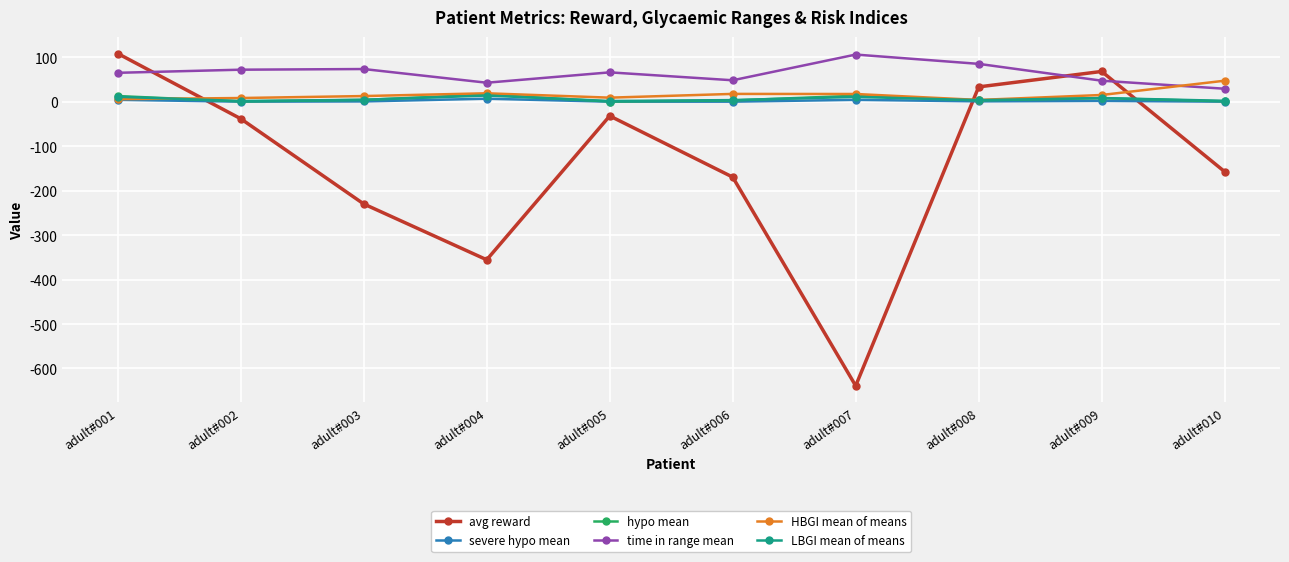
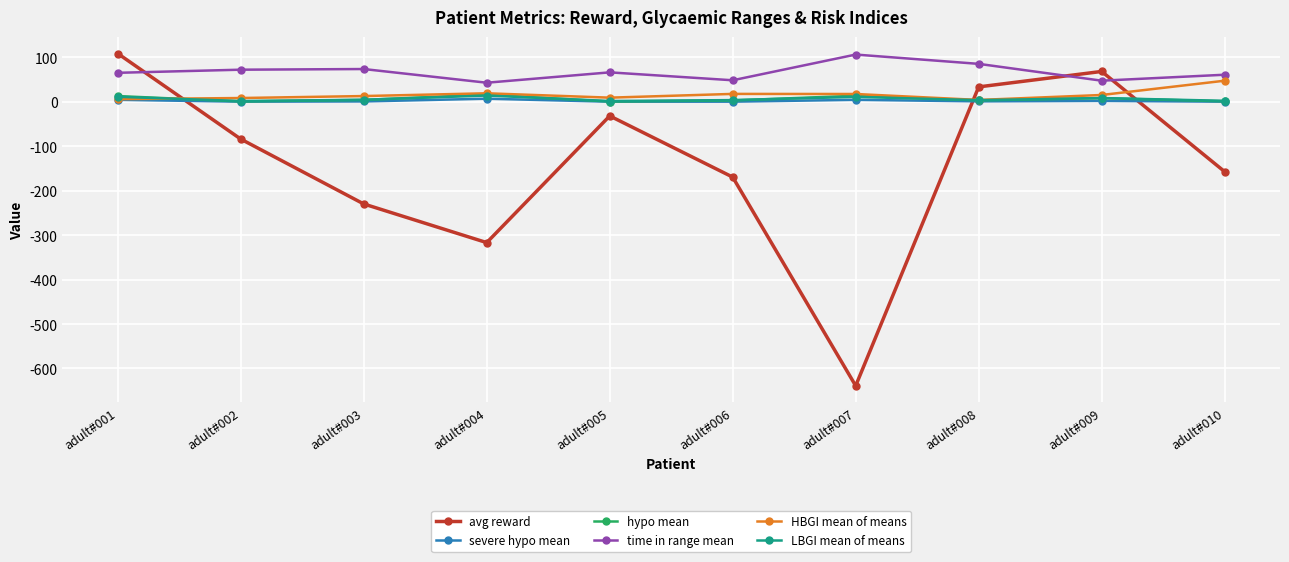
  {
    "avg reward": {
      "adult#001": 110,
-     "adult#002": -40,
+     "adult#002": -80,
      "adult#003": -230,
-     "adult#004": -360,
+     "adult#004": -320,
      "adult#005": -30,
      "adult#006": -170,
      "adult#007": -640,
      "adult#008": 30,
      "adult#009": 70,
      "adult#010": -160
    },
    "severe hypo mean": {
      "adult#004": 10,
      "adult#007": 0,
      "adult#009": 0
    },
    "time in range mean": {
      "adult#001": 60,
      "adult#002": 70,
      "adult#003": 70,
      "adult#004": 40,
      "adult#005": 70,
      "adult#006": 50,
      "adult#007": 110,
      "adult#008": 90,
      "adult#009": 50,
-     "adult#010": 30
+     "adult#010": 60
    },
    "HBGI mean of means": {
      "adult#002": 10,
      "adult#003": 10,
      "adult#005": 10,
      "adult#006": 20,
      "adult#009": 20,
      "adult#010": 50
    }
  }
